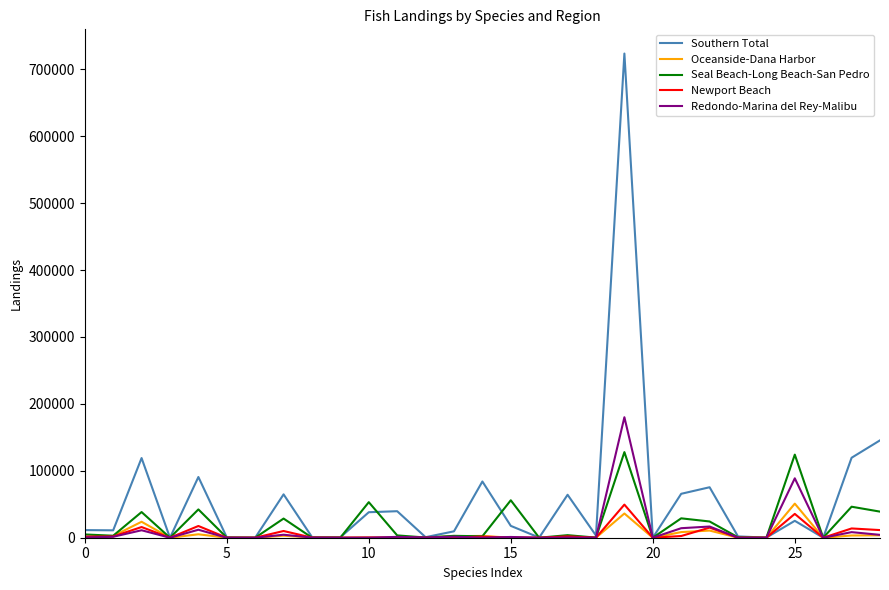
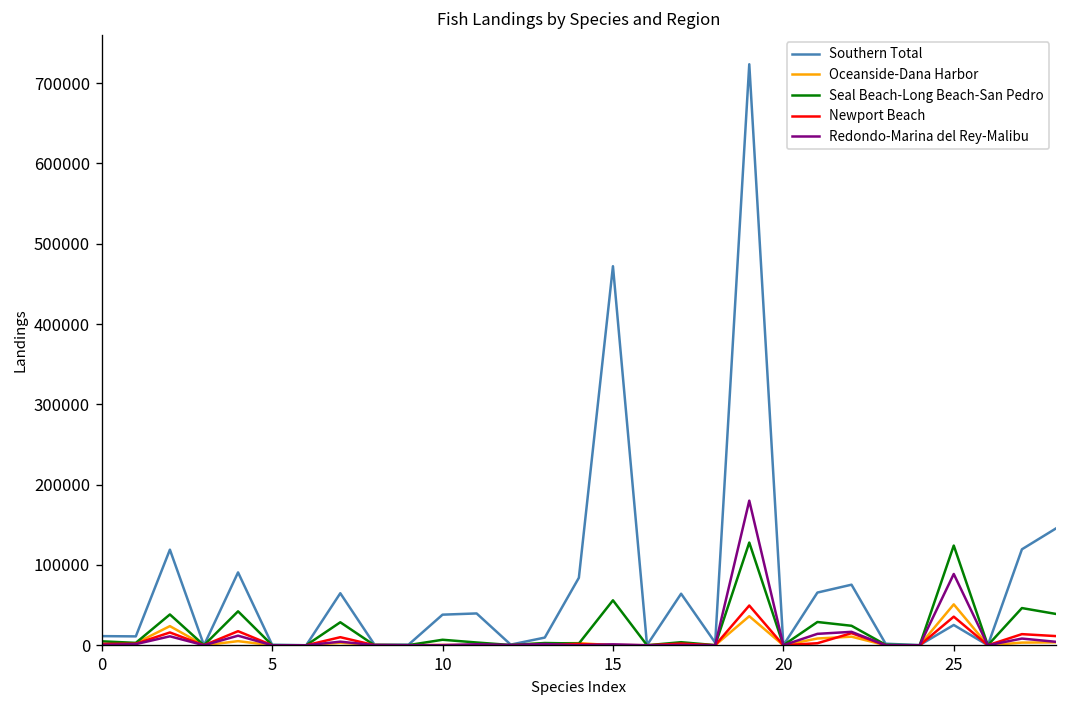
  {
    "Southern Total": {
      "0": 10000,
      "10": 40000,
-     "15": 20000,
+     "15": 470000,
      "25": 30000
    },
    "Oceanside-Dana Harbor": {
      "25": 50000
    },
    "Seal Beach-Long Beach-San Pedro": {
-     "10": 50000,
+     "10": 10000,
      "15": 60000,
      "25": 120000
    },
    "Newport Beach": {
      "25": 40000
    },
    "Redondo-Marina del Rey-Malibu": {
      "25": 90000
    }
  }
